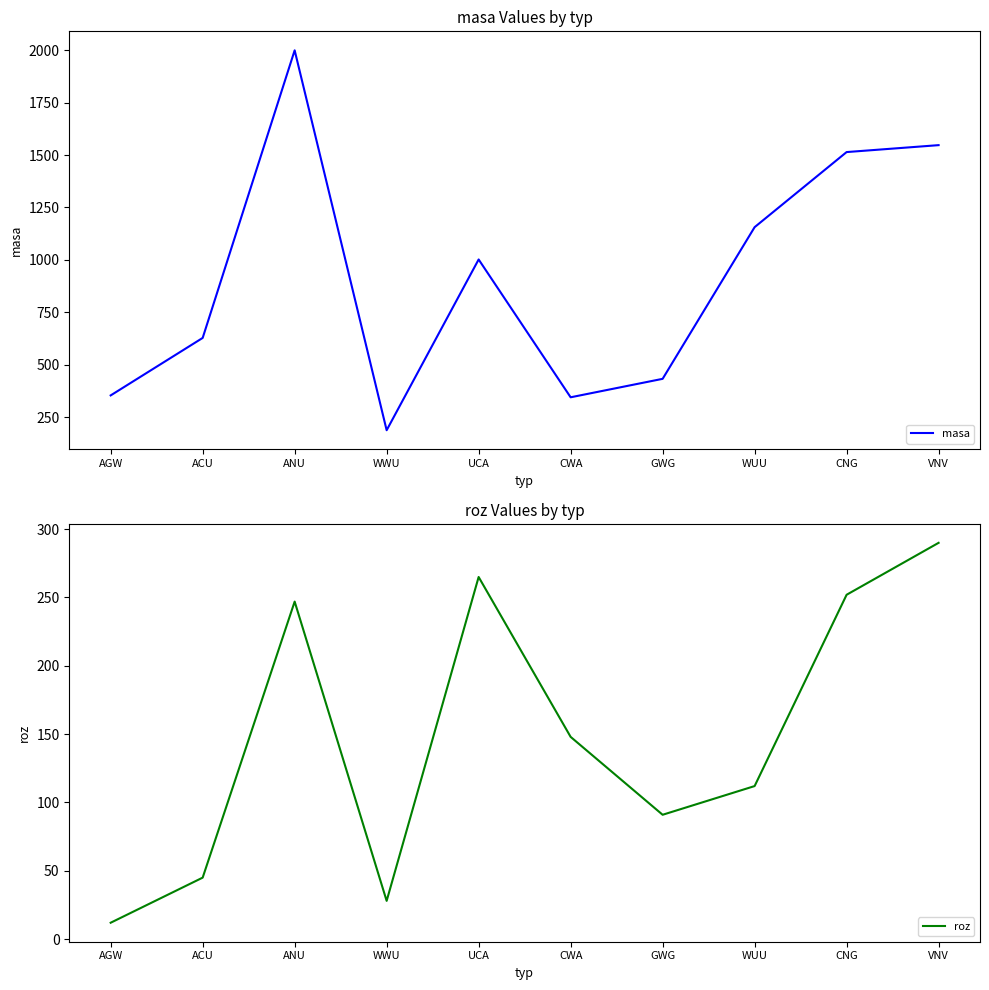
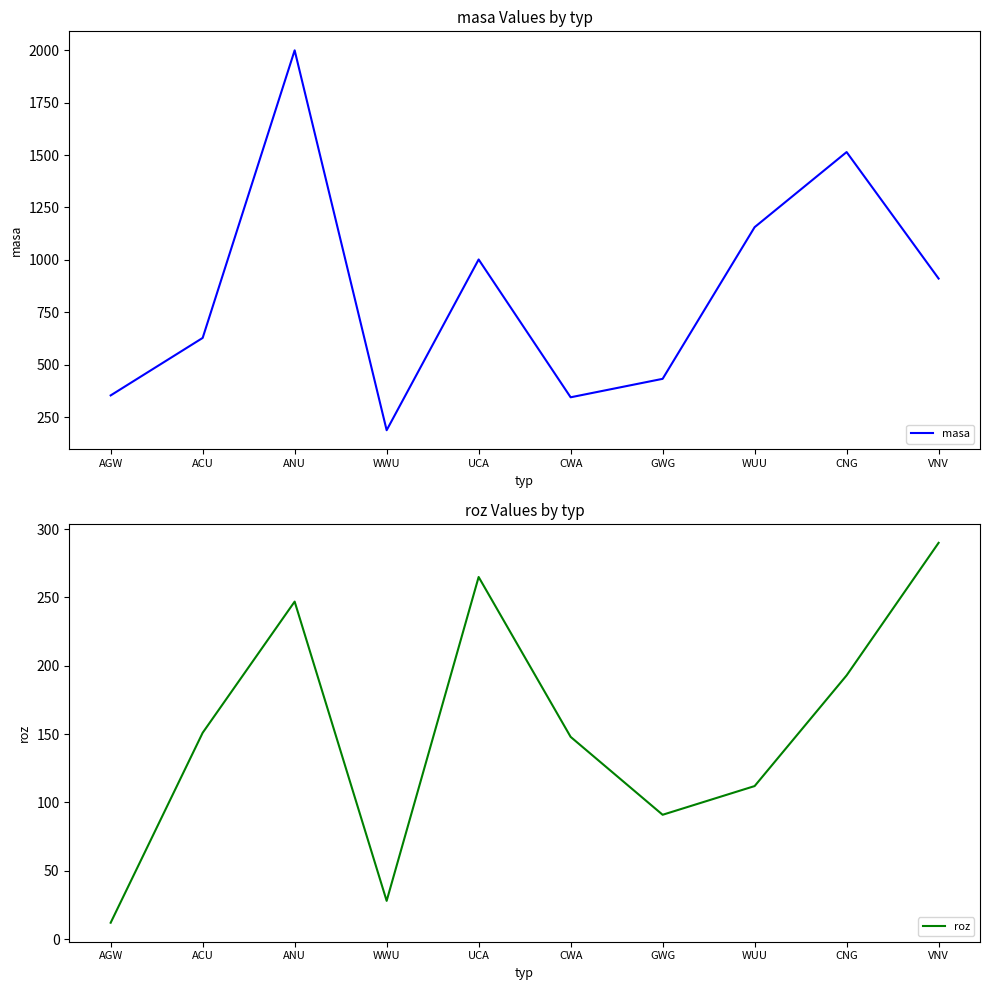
  {
    "masa Values by typ": {
      "AGW": 350,
      "ACU": 630,
      "ANU": 2000,
      "WWU": 190,
      "UCA": 1000,
      "CWA": 350,
      "GWG": 430,
      "WUU": 1160,
      "CNG": 1510,
-     "VNV": 1550
+     "VNV": 910
    },
    "roz Values by typ": {
      "AGW": 12,
-     "ACU": 45,
+     "ACU": 151,
      "ANU": 247,
      "WWU": 28,
      "UCA": 265,
      "CWA": 148,
      "GWG": 91,
      "WUU": 112,
-     "CNG": 252,
+     "CNG": 193,
      "VNV": 290
    }
  }
